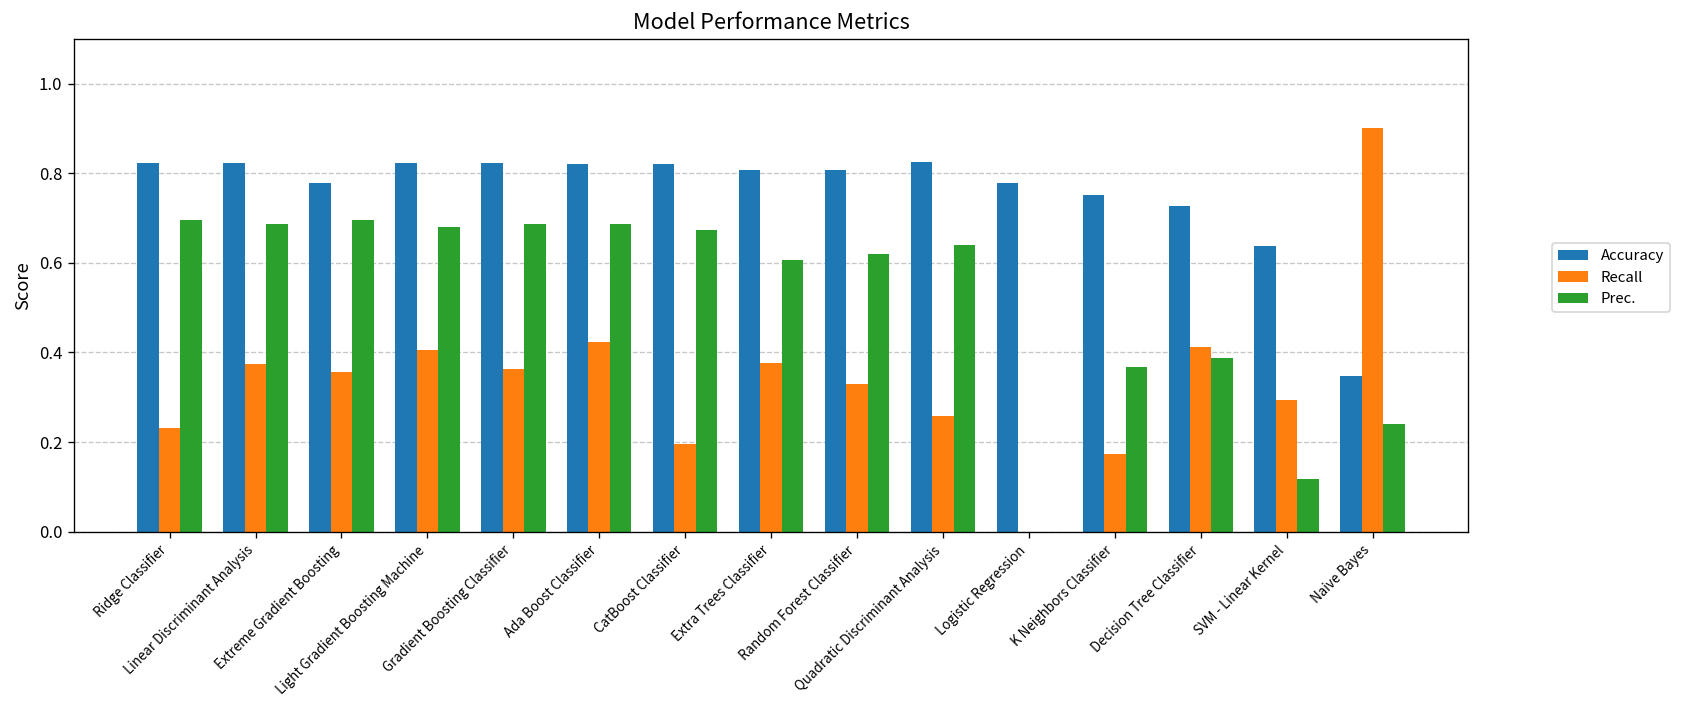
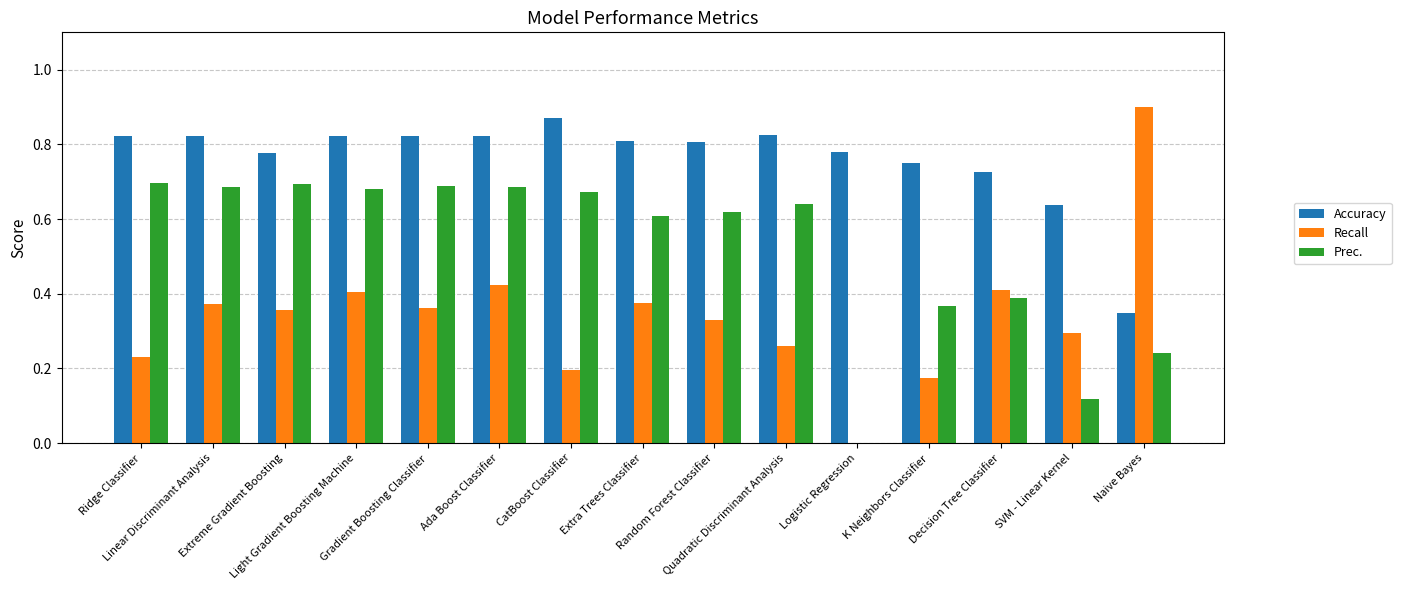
  {
    "Accuracy": {
      "Ridge Classifier": 0.82,
      "Linear Discriminant Analysis": 0.82,
      "Extreme Gradient Boosting": 0.78,
      "Light Gradient Boosting Machine": 0.82,
      "Gradient Boosting Classifier": 0.82,
      "Ada Boost Classifier": 0.82,
-     "CatBoost Classifier": 0.82,
+     "CatBoost Classifier": 0.87,
      "Extra Trees Classifier": 0.81,
      "Random Forest Classifier": 0.81,
      "Quadratic Discriminant Analysis": 0.83,
      "Logistic Regression": 0.78,
      "K Neighbors Classifier": 0.75,
      "Decision Tree Classifier": 0.73,
      "SVM - Linear Kernel": 0.64,
      "Naive Bayes": 0.35
    },
    "Recall": {
      "Ridge Classifier": 0.23,
      "Linear Discriminant Analysis": 0.37,
      "Extreme Gradient Boosting": 0.36,
      "Light Gradient Boosting Machine": 0.41,
      "Gradient Boosting Classifier": 0.36,
      "Ada Boost Classifier": 0.42,
      "CatBoost Classifier": 0.19,
      "Extra Trees Classifier": 0.38,
      "Random Forest Classifier": 0.33,
      "Quadratic Discriminant Analysis": 0.26,
      "Logistic Regression": 0.00,
      "K Neighbors Classifier": 0.17,
      "Decision Tree Classifier": 0.41,
      "SVM - Linear Kernel": 0.29,
      "Naive Bayes": 0.90
    },
    "Prec.": {
      "Ridge Classifier": 0.70,
      "Linear Discriminant Analysis": 0.69,
      "Extreme Gradient Boosting": 0.70,
      "Light Gradient Boosting Machine": 0.68,
      "Gradient Boosting Classifier": 0.69,
      "Ada Boost Classifier": 0.69,
      "CatBoost Classifier": 0.67,
      "Extra Trees Classifier": 0.61,
      "Random Forest Classifier": 0.62,
      "Quadratic Discriminant Analysis": 0.64,
      "Logistic Regression": 0.00,
      "K Neighbors Classifier": 0.37,
      "Decision Tree Classifier": 0.39,
      "SVM - Linear Kernel": 0.12,
      "Naive Bayes": 0.24
    }
  }
